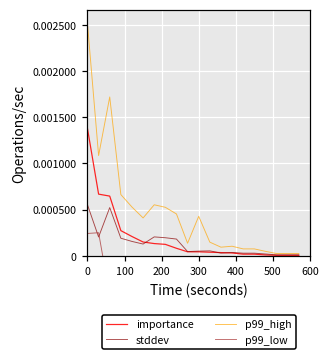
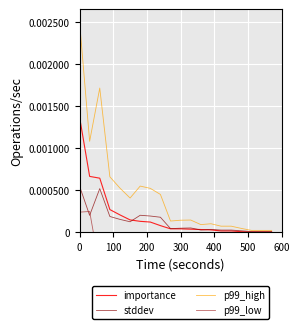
  {
    "importance": {
      "0": 0.0014
    },
    "stddev": {
      "0": 0.0006
    },
    "p99_high": {
      "0": 0.0025,
-     "300": 0.0004
+     "300": 0.0001
    },
    "p99_low": {
      "0": 0.0002
    }
  }
